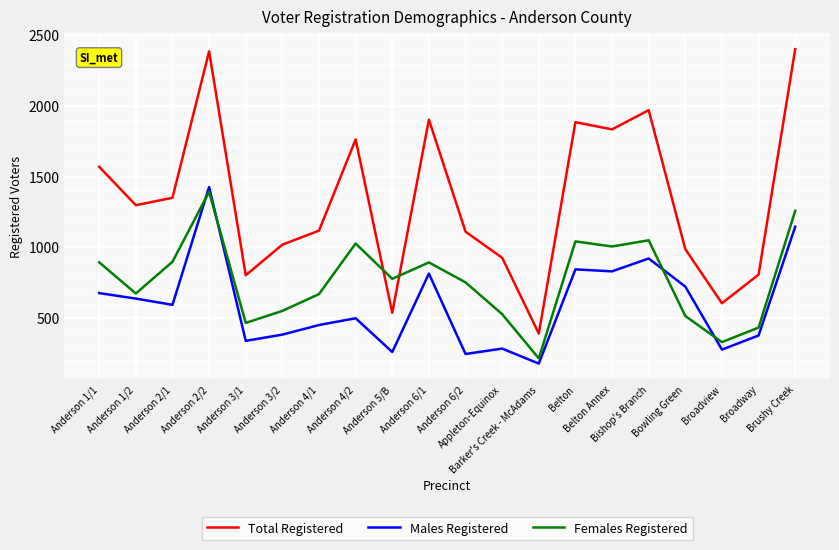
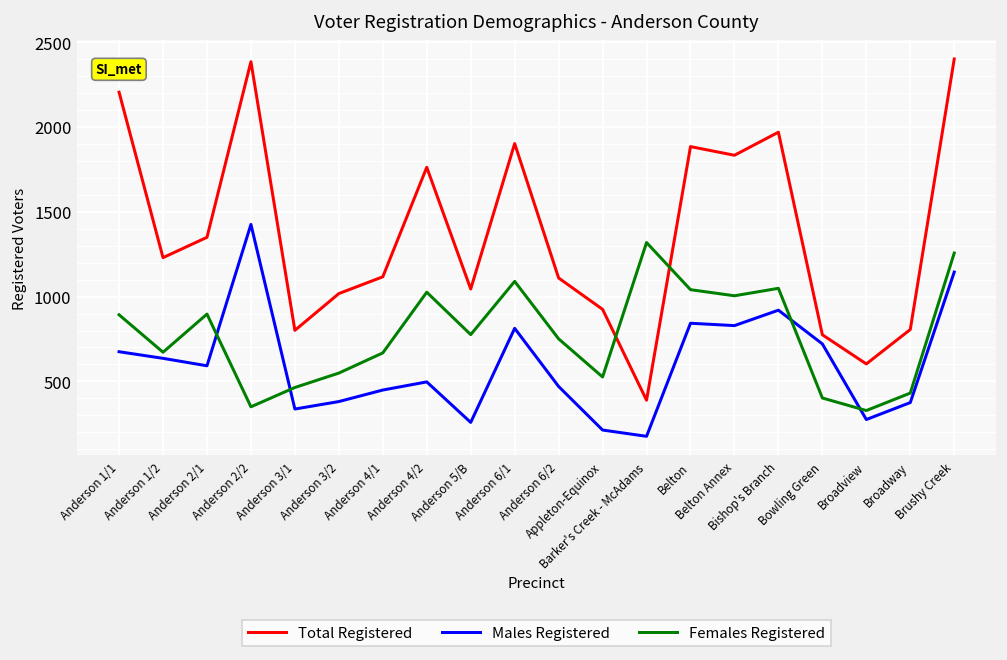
  {
    "Total Registered": {
-     "Anderson 1/1": 1570,
-     "Anderson 1/2": 1300,
+     "Anderson 1/1": 2210,
+     "Anderson 1/2": 1230,
      "Anderson 2/1": 1350,
      "Anderson 2/2": 2390,
      "Anderson 3/1": 800,
      "Anderson 3/2": 1020,
      "Anderson 4/1": 1120,
      "Anderson 4/2": 1760,
-     "Anderson 5/B": 540,
+     "Anderson 5/B": 1050,
      "Anderson 6/1": 1900,
      "Anderson 6/2": 1110,
      "Appleton-Equinox": 930,
      "Barker's Creek - McAdams": 390,
      "Belton": 1890,
      "Belton Annex": 1830,
      "Bishop's Branch": 1970,
-     "Bowling Green": 990,
+     "Bowling Green": 780,
      "Broadview": 600,
      "Broadway": 810,
      "Brushy Creek": 2400
    },
    "Males Registered": {
      "Anderson 1/1": 680,
      "Anderson 1/2": 640,
      "Anderson 2/1": 590,
      "Anderson 2/2": 1430,
      "Anderson 3/1": 340,
      "Anderson 3/2": 380,
      "Anderson 4/1": 450,
      "Anderson 4/2": 500,
      "Anderson 5/B": 260,
      "Anderson 6/1": 810,
-     "Anderson 6/2": 240,
-     "Appleton-Equinox": 280,
+     "Anderson 6/2": 470,
+     "Appleton-Equinox": 210,
      "Barker's Creek - McAdams": 180,
      "Belton": 840,
      "Belton Annex": 830,
      "Bishop's Branch": 920,
      "Bowling Green": 720,
      "Broadview": 280,
      "Broadway": 380,
      "Brushy Creek": 1150
    },
    "Females Registered": {
      "Anderson 1/1": 890,
      "Anderson 1/2": 670,
      "Anderson 2/1": 900,
-     "Anderson 2/2": 1390,
+     "Anderson 2/2": 350,
      "Anderson 3/1": 460,
      "Anderson 3/2": 550,
      "Anderson 4/1": 670,
      "Anderson 4/2": 1030,
      "Anderson 5/B": 780,
-     "Anderson 6/1": 890,
+     "Anderson 6/1": 1090,
      "Anderson 6/2": 750,
      "Appleton-Equinox": 530,
-     "Barker's Creek - McAdams": 210,
+     "Barker's Creek - McAdams": 1320,
      "Belton": 1040,
      "Belton Annex": 1010,
      "Bishop's Branch": 1050,
-     "Bowling Green": 510,
+     "Bowling Green": 400,
      "Broadview": 330,
      "Broadway": 430,
      "Brushy Creek": 1260
    }
  }
